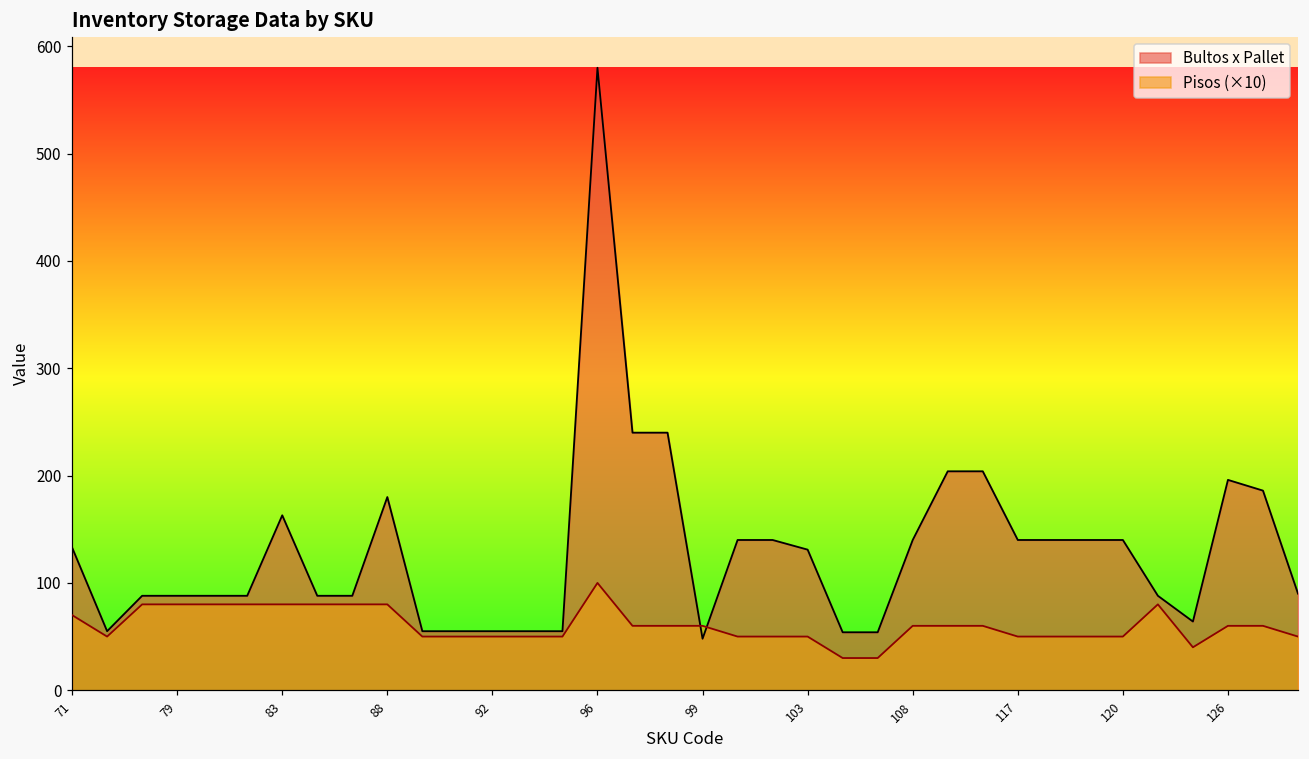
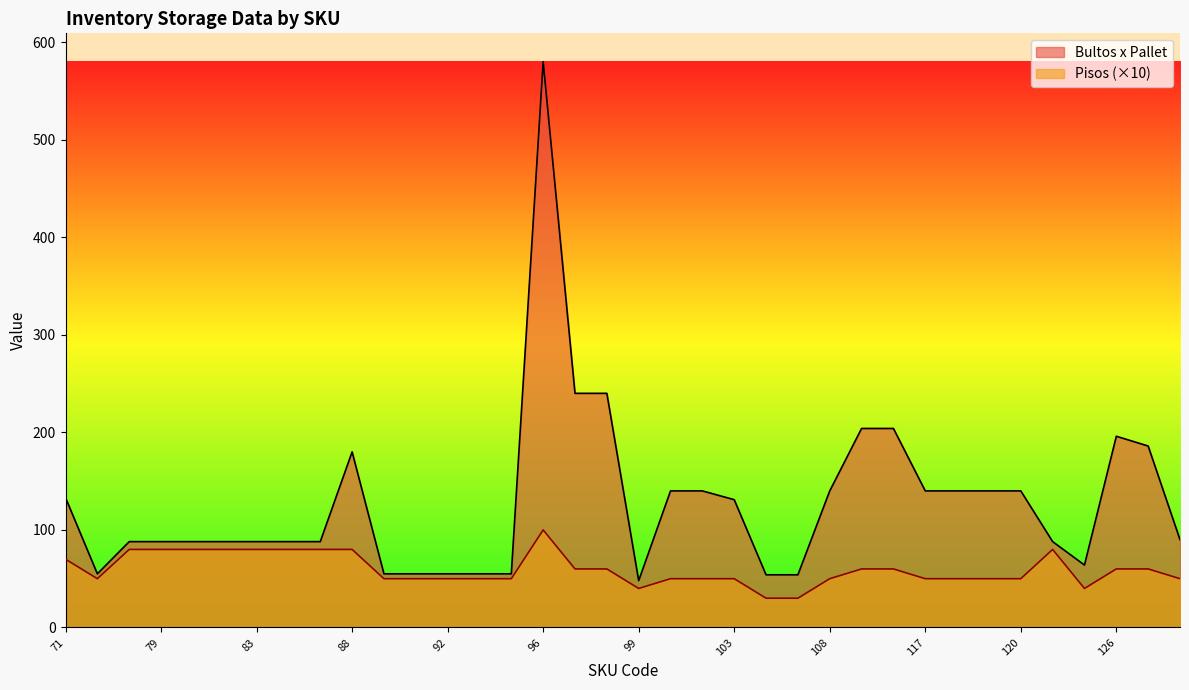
  {
    "Bultos x Pallet": {
      "71": 130,
      "79": 90,
-     "83": 160,
+     "83": 90,
      "88": 180,
      "92": 60,
      "96": 580,
      "99": 50,
      "103": 130,
      "108": 140,
      "117": 140,
      "120": 140,
      "126": 200
    },
    "Pisos (×10)": {
      "71": 70,
      "79": 80,
      "83": 80,
      "88": 80,
      "92": 50,
      "96": 100,
-     "99": 60,
+     "99": 40,
      "103": 50,
-     "108": 60,
+     "108": 50,
      "117": 50,
      "120": 50,
      "126": 60
    }
  }
